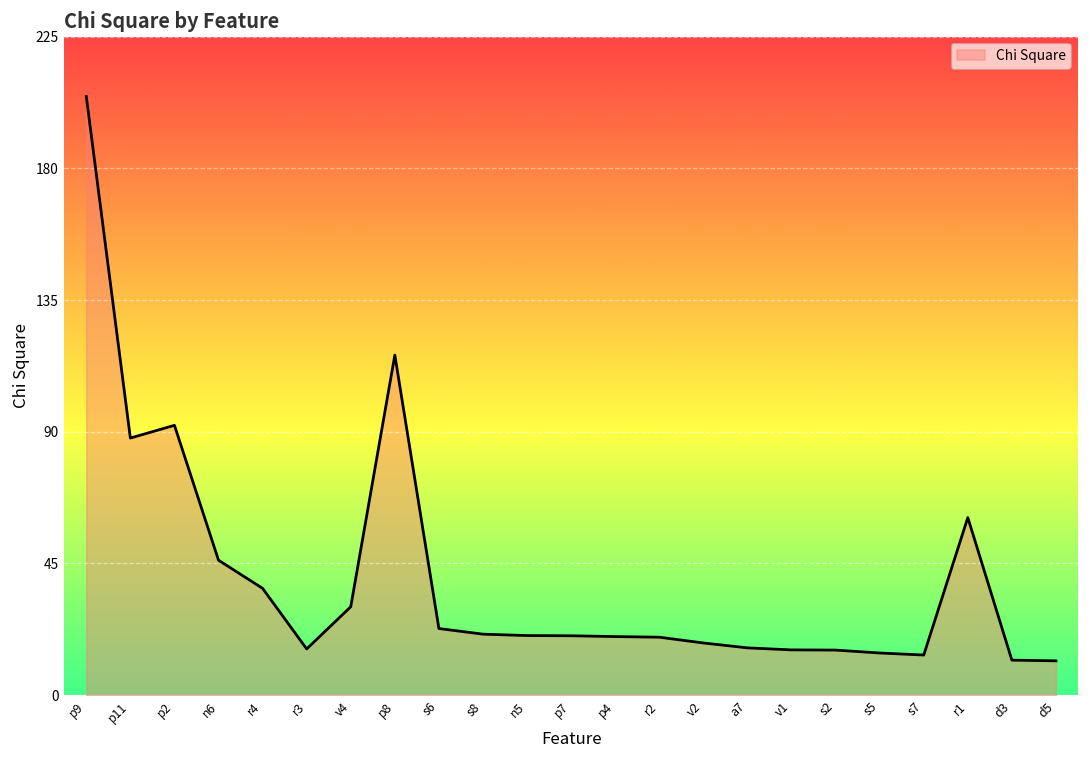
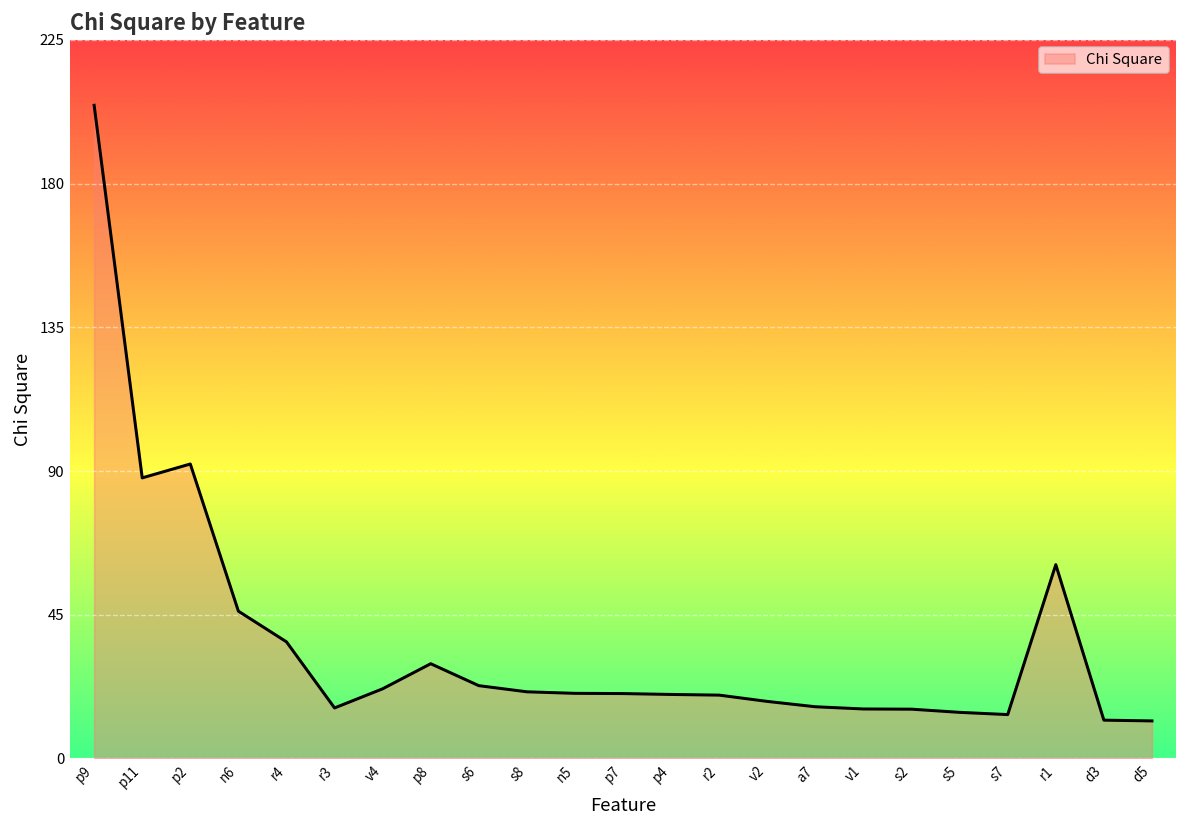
  {
    "p9": 204,
    "p11": 88,
    "p2": 92,
    "n6": 46,
    "r4": 36,
    "r3": 16,
-   "v4": 30,
-   "p8": 116,
+   "v4": 22,
+   "p8": 30,
    "s6": 23,
    "s8": 21,
    "n5": 20,
    "p7": 20,
    "p4": 20,
    "r2": 20,
    "v2": 18,
    "a7": 16,
    "v1": 15,
    "s2": 15,
    "s5": 14,
    "s7": 14,
    "r1": 61,
    "d3": 12,
    "d5": 12
  }
